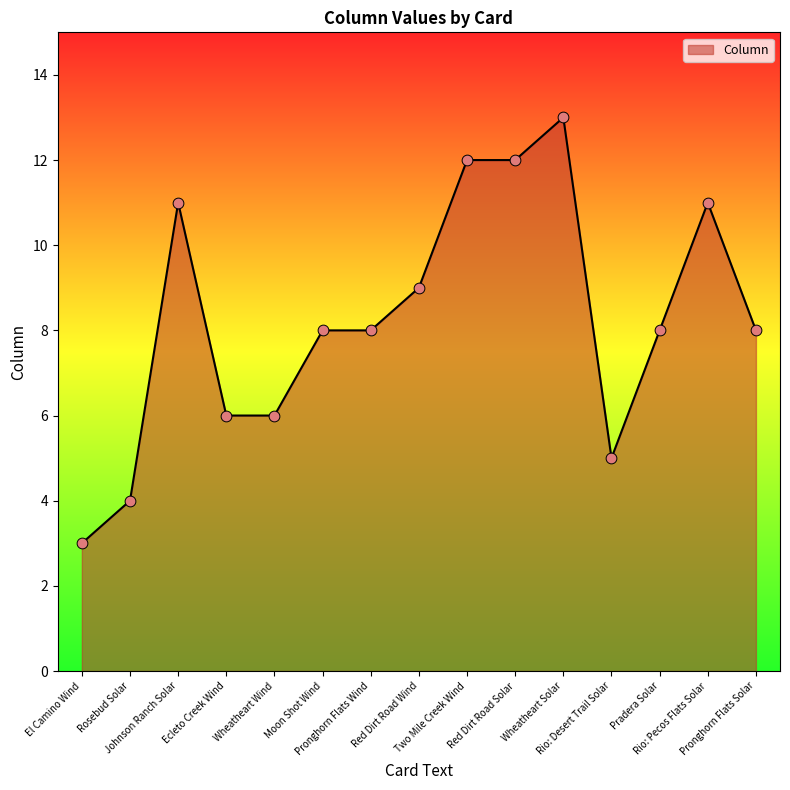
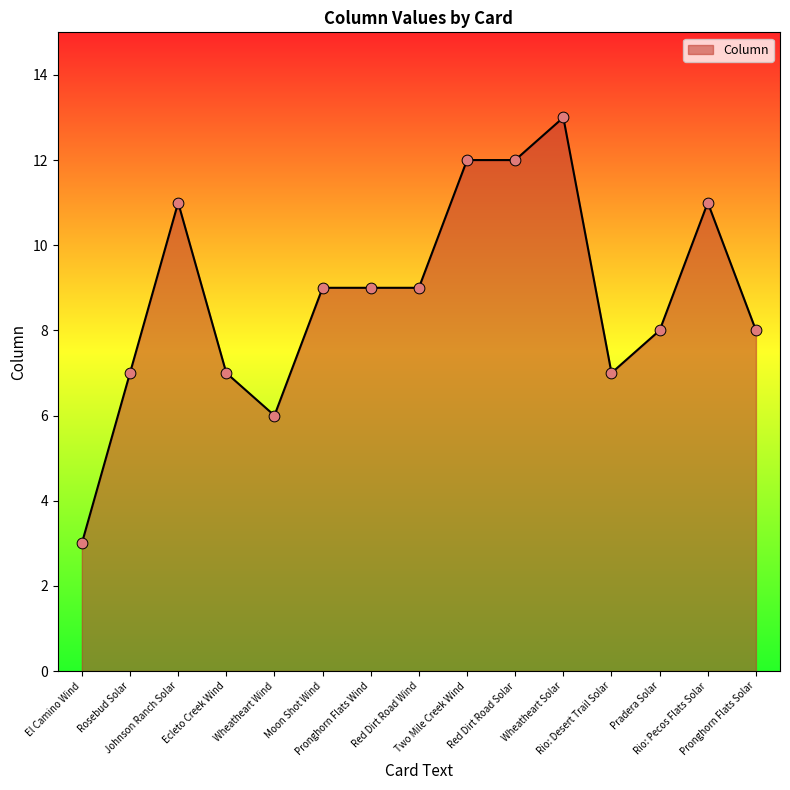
  {
    "El Camino Wind": 3,
-   "Rosebud Solar": 4,
+   "Rosebud Solar": 7,
    "Johnson Ranch Solar": 11,
-   "Ecleto Creek Wind": 6,
+   "Ecleto Creek Wind": 7,
    "Wheatheart Wind": 6,
-   "Moon Shot Wind": 8,
-   "Pronghorn Flats Wind": 8,
+   "Moon Shot Wind": 9,
+   "Pronghorn Flats Wind": 9,
    "Red Dirt Road Wind": 9,
    "Two Mile Creek Wind": 12,
    "Red Dirt Road Solar": 12,
    "Wheatheart Solar": 13,
-   "Rio: Desert Trail Solar": 5,
+   "Rio: Desert Trail Solar": 7,
    "Pradera Solar": 8,
    "Rio: Pecos Flats Solar": 11,
    "Pronghorn Flats Solar": 8
  }
